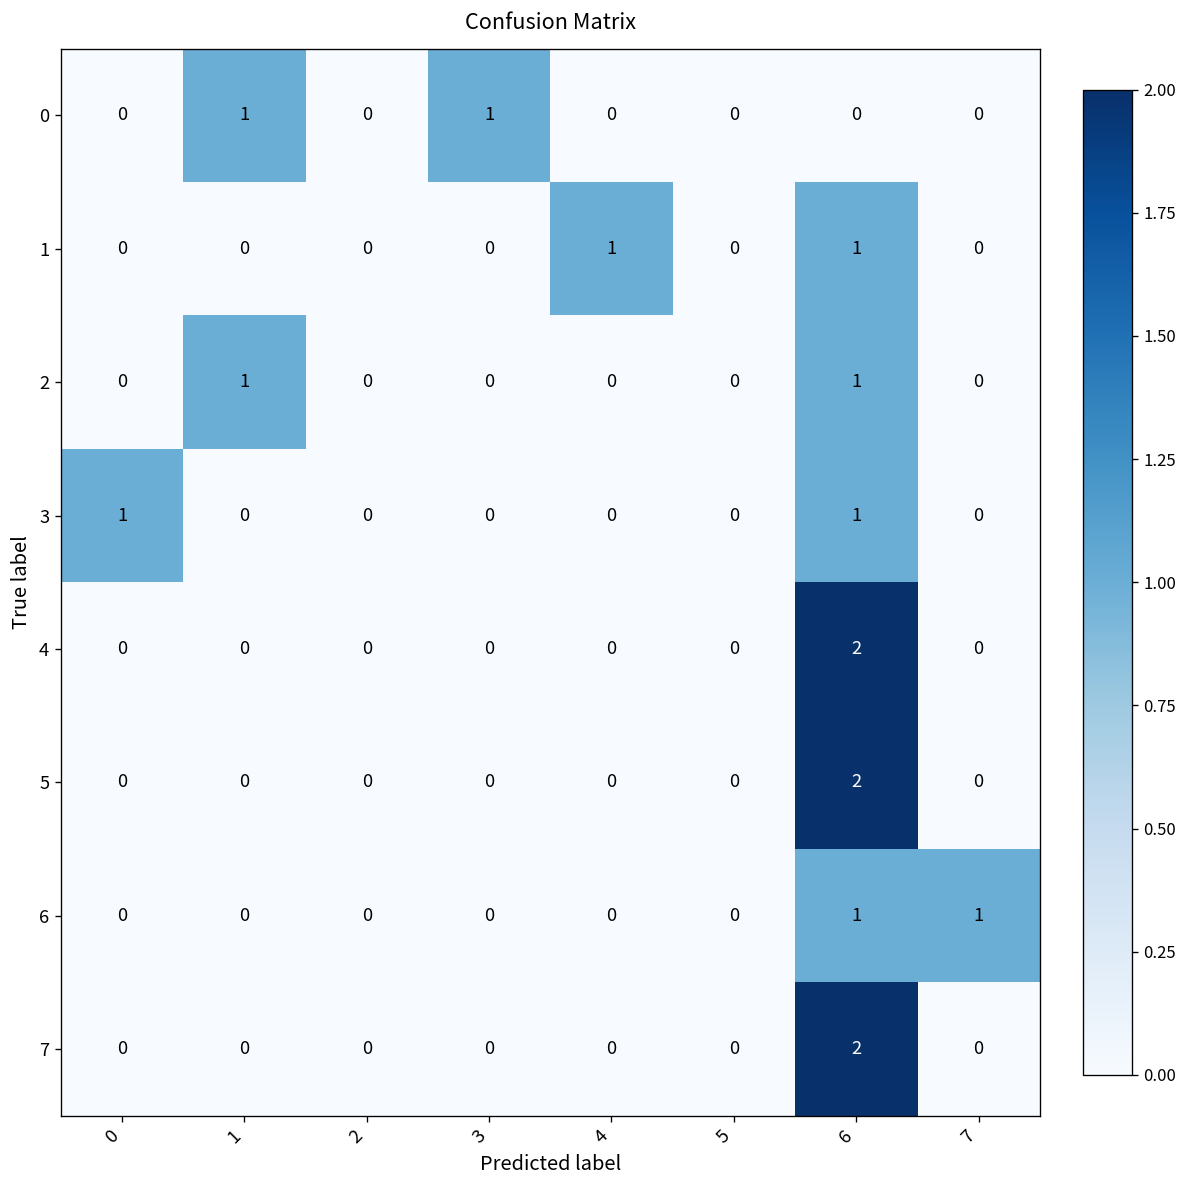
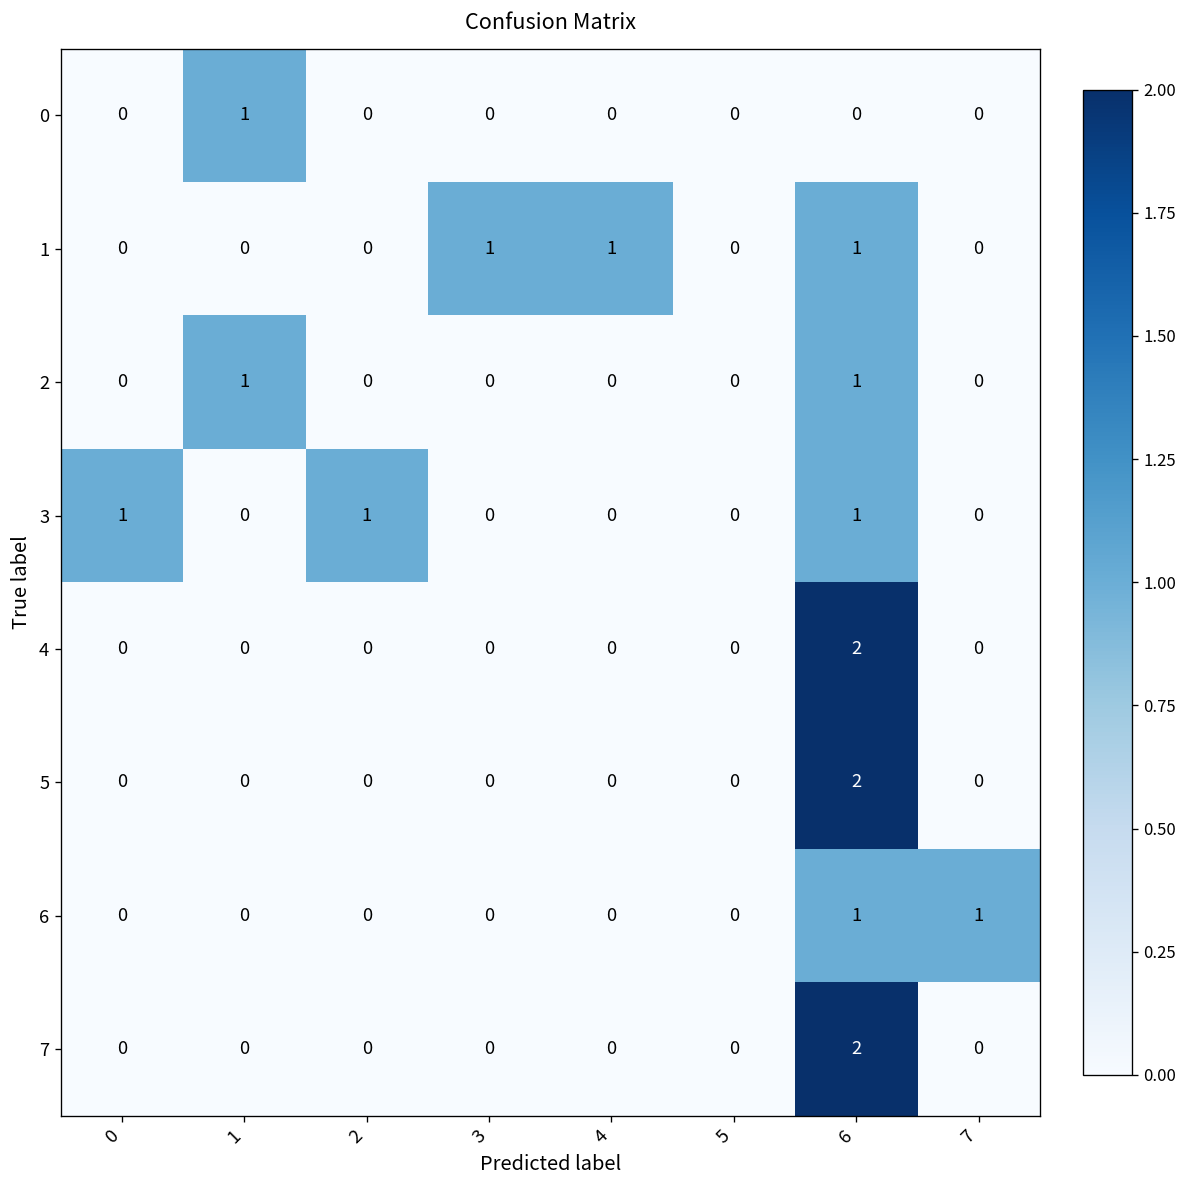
  {
    "0": {
      "0": 0,
      "1": 1,
      "2": 0,
-     "3": 1,
+     "3": 0,
      "4": 0,
      "5": 0,
      "6": 0,
      "7": 0
    },
    "1": {
      "0": 0,
      "1": 0,
      "2": 0,
-     "3": 0,
+     "3": 1,
      "4": 1,
      "5": 0,
      "6": 1,
      "7": 0
    },
    "2": {
      "0": 0,
      "1": 1,
      "2": 0,
      "3": 0,
      "4": 0,
      "5": 0,
      "6": 1,
      "7": 0
    },
    "3": {
      "0": 1,
      "1": 0,
-     "2": 0,
+     "2": 1,
      "3": 0,
      "4": 0,
      "5": 0,
      "6": 1,
      "7": 0
    },
    "4": {
      "0": 0,
      "1": 0,
      "2": 0,
      "3": 0,
      "4": 0,
      "5": 0,
      "6": 2,
      "7": 0
    },
    "5": {
      "0": 0,
      "1": 0,
      "2": 0,
      "3": 0,
      "4": 0,
      "5": 0,
      "6": 2,
      "7": 0
    },
    "6": {
      "0": 0,
      "1": 0,
      "2": 0,
      "3": 0,
      "4": 0,
      "5": 0,
      "6": 1,
      "7": 1
    },
    "7": {
      "0": 0,
      "1": 0,
      "2": 0,
      "3": 0,
      "4": 0,
      "5": 0,
      "6": 2,
      "7": 0
    }
  }
